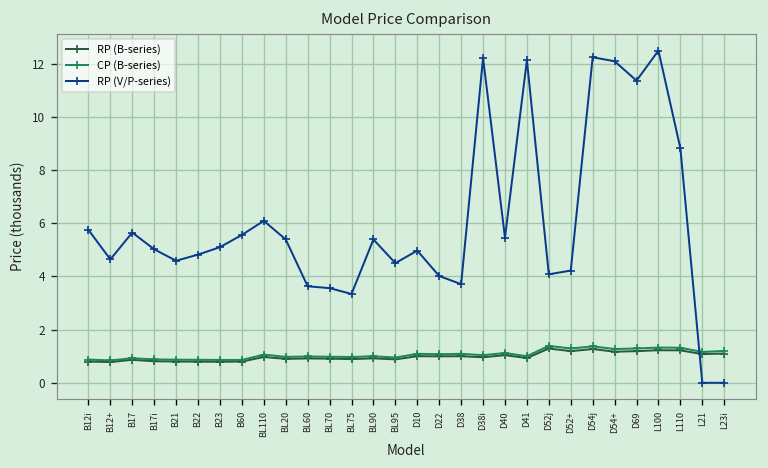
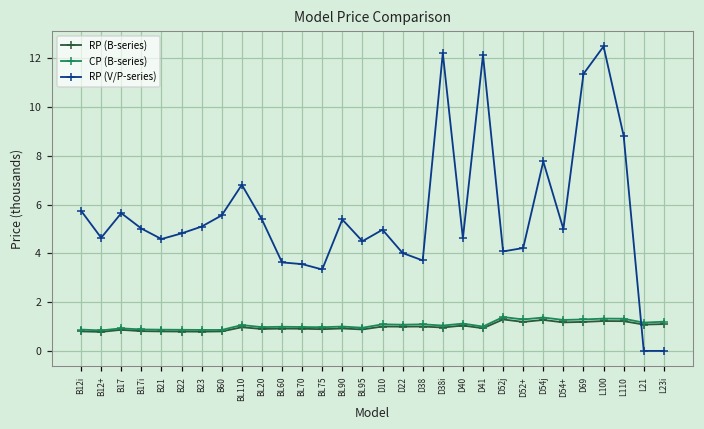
  {
    "RP (V/P-series)": {
      "B12i": 5.8,
      "B12+": 4.6,
      "B17": 5.7,
      "B17i": 5.0,
      "B21": 4.6,
      "B22": 4.8,
      "B23": 5.1,
      "B60": 5.6,
-     "BL110": 6.1,
+     "BL110": 6.8,
      "BL20": 5.4,
      "BL60": 3.6,
      "BL70": 3.6,
      "BL75": 3.3,
      "BL90": 5.4,
      "BL95": 4.5,
      "D10": 5.0,
      "D22": 4.0,
      "D38": 3.7,
      "D38i": 12.2,
-     "D40": 5.5,
+     "D40": 4.6,
      "D41": 12.1,
      "D52j": 4.1,
      "D52+": 4.2,
-     "D54j": 12.2,
-     "D54+": 12.1,
+     "D54j": 7.8,
+     "D54+": 5.0,
      "D69": 11.4,
      "L100": 12.5,
      "L110": 8.8,
      "L21": 0.0,
      "L23i": 0.0
    }
  }
